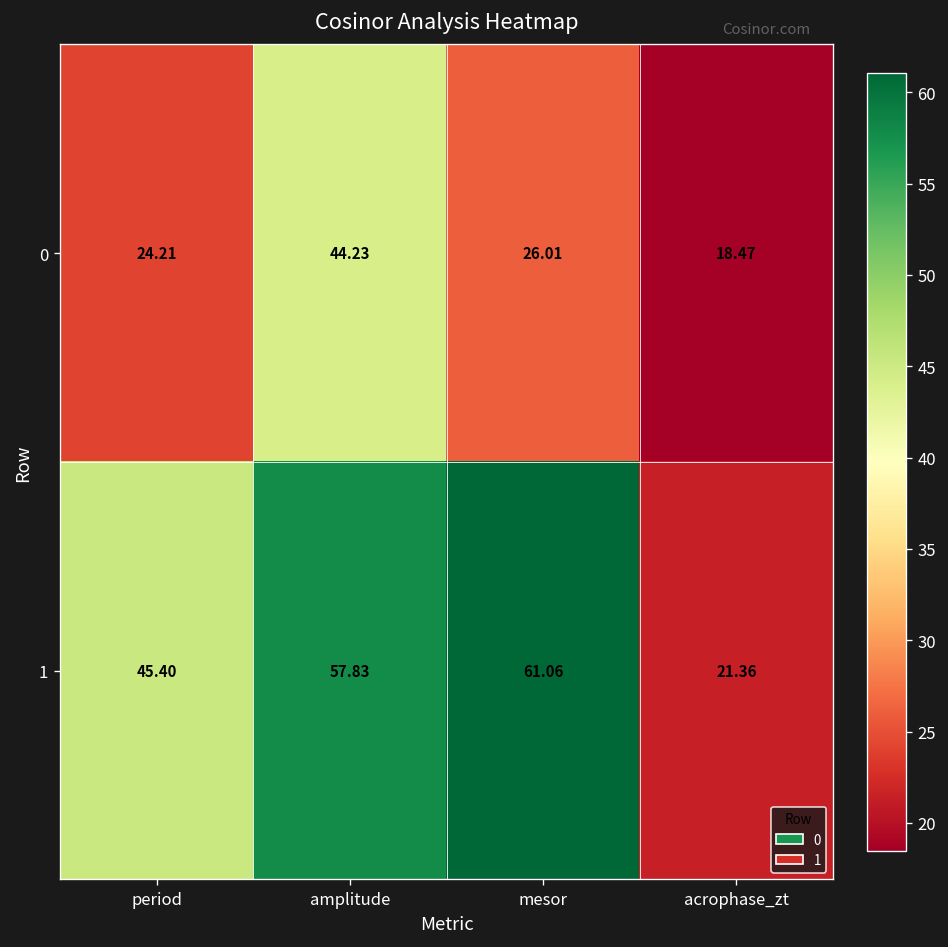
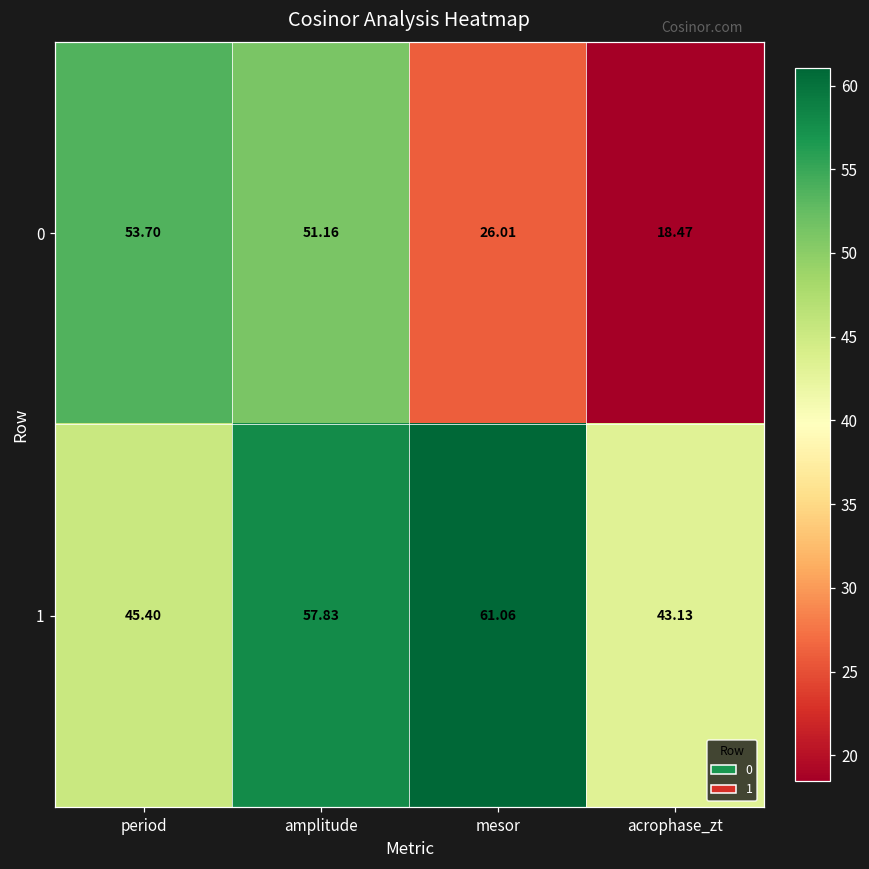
  {
    "0": {
-     "period": 24.21,
-     "amplitude": 44.23,
+     "period": 53.70,
+     "amplitude": 51.16,
      "mesor": 26.01,
      "acrophase_zt": 18.47
    },
    "1": {
      "period": 45.40,
      "amplitude": 57.83,
      "mesor": 61.06,
-     "acrophase_zt": 21.36
+     "acrophase_zt": 43.13
    }
  }
